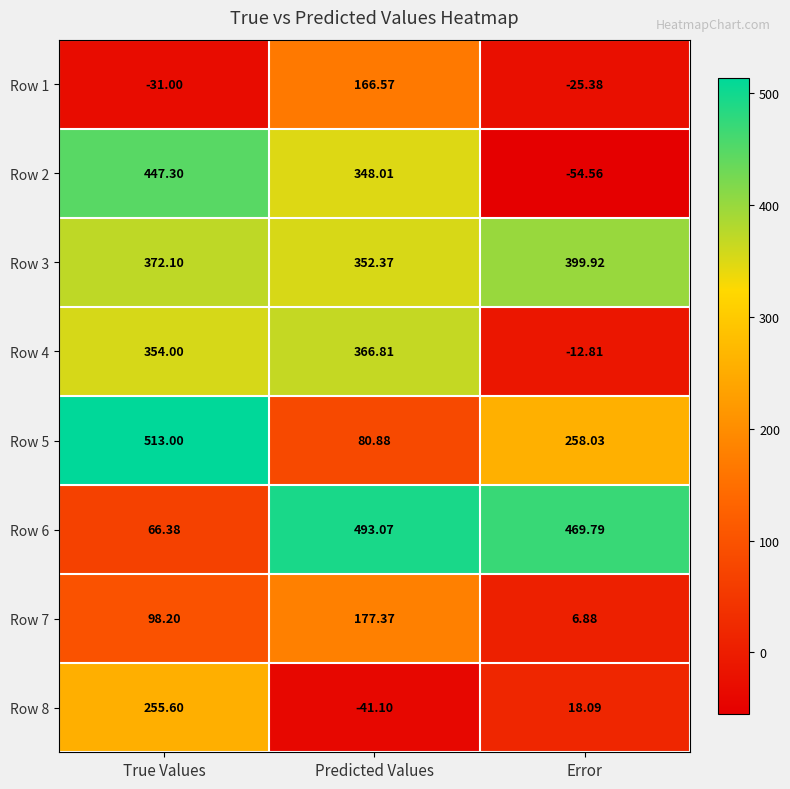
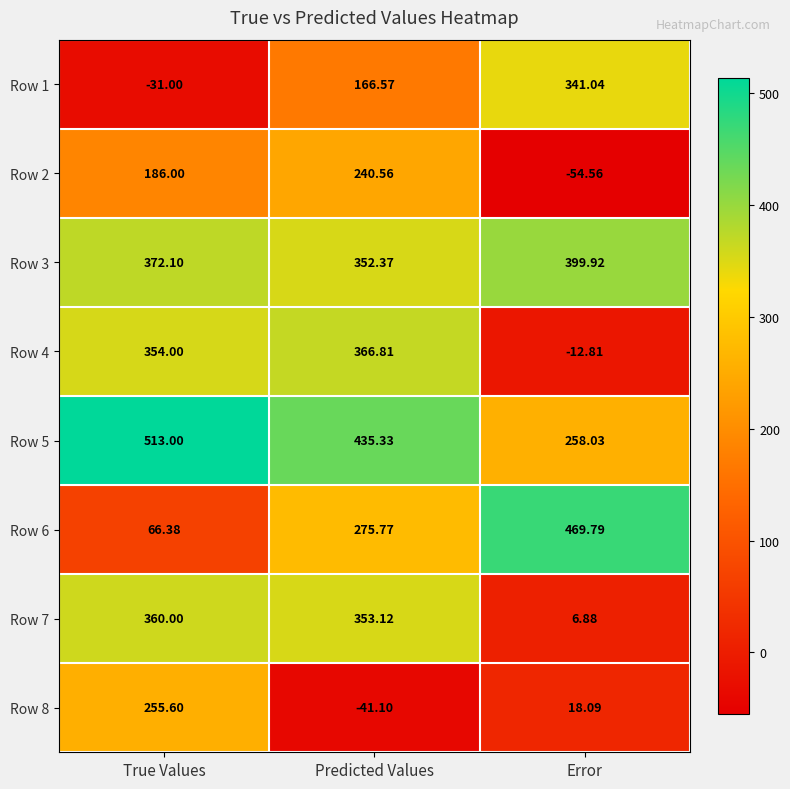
  {
    "Row 1": {
      "True Values": -31.00,
      "Predicted Values": 166.57,
-     "Error": -25.38
+     "Error": 341.04
    },
    "Row 2": {
-     "True Values": 447.30,
-     "Predicted Values": 348.01,
+     "True Values": 186.00,
+     "Predicted Values": 240.56,
      "Error": -54.56
    },
    "Row 3": {
      "True Values": 372.10,
      "Predicted Values": 352.37,
      "Error": 399.92
    },
    "Row 4": {
      "True Values": 354.00,
      "Predicted Values": 366.81,
      "Error": -12.81
    },
    "Row 5": {
      "True Values": 513.00,
-     "Predicted Values": 80.88,
+     "Predicted Values": 435.33,
      "Error": 258.03
    },
    "Row 6": {
      "True Values": 66.38,
-     "Predicted Values": 493.07,
+     "Predicted Values": 275.77,
      "Error": 469.79
    },
    "Row 7": {
-     "True Values": 98.20,
-     "Predicted Values": 177.37,
+     "True Values": 360.00,
+     "Predicted Values": 353.12,
      "Error": 6.88
    },
    "Row 8": {
      "True Values": 255.60,
      "Predicted Values": -41.10,
      "Error": 18.09
    }
  }
